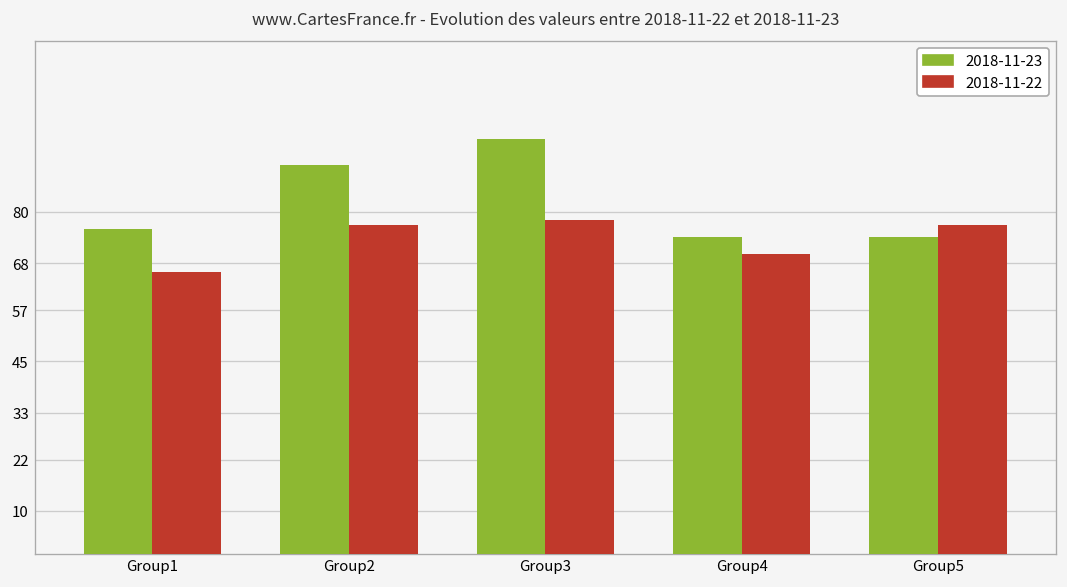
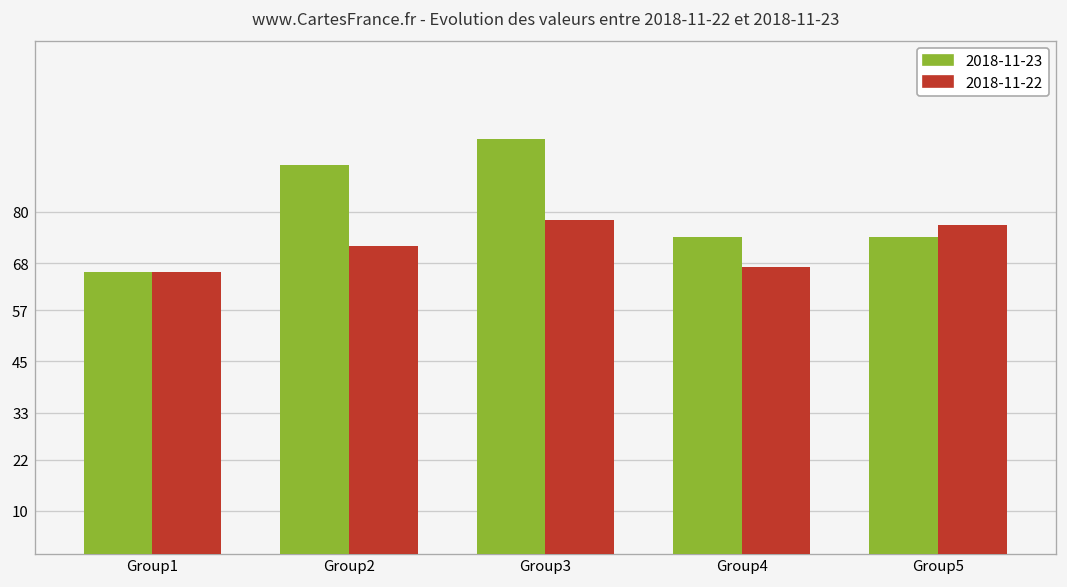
  {
    "2018-11-23": {
-     "Group1": 76,
+     "Group1": 66,
      "Group2": 91,
      "Group3": 97,
      "Group4": 74,
      "Group5": 74
    },
    "2018-11-22": {
      "Group1": 66,
-     "Group2": 77,
+     "Group2": 72,
      "Group3": 78,
-     "Group4": 70,
+     "Group4": 67,
      "Group5": 77
    }
  }
